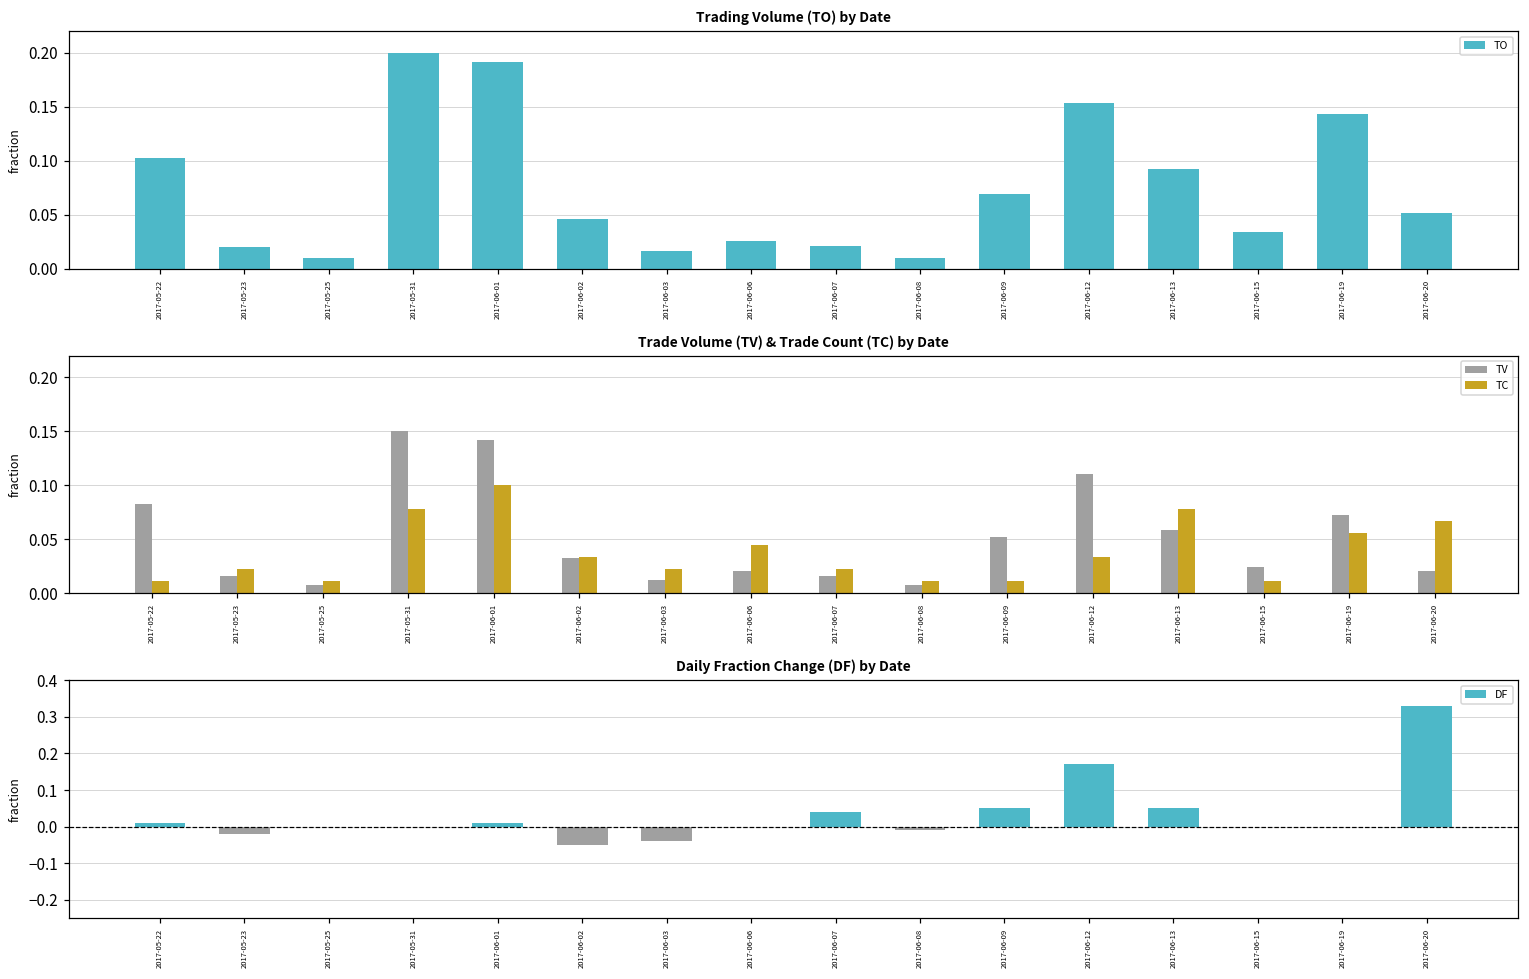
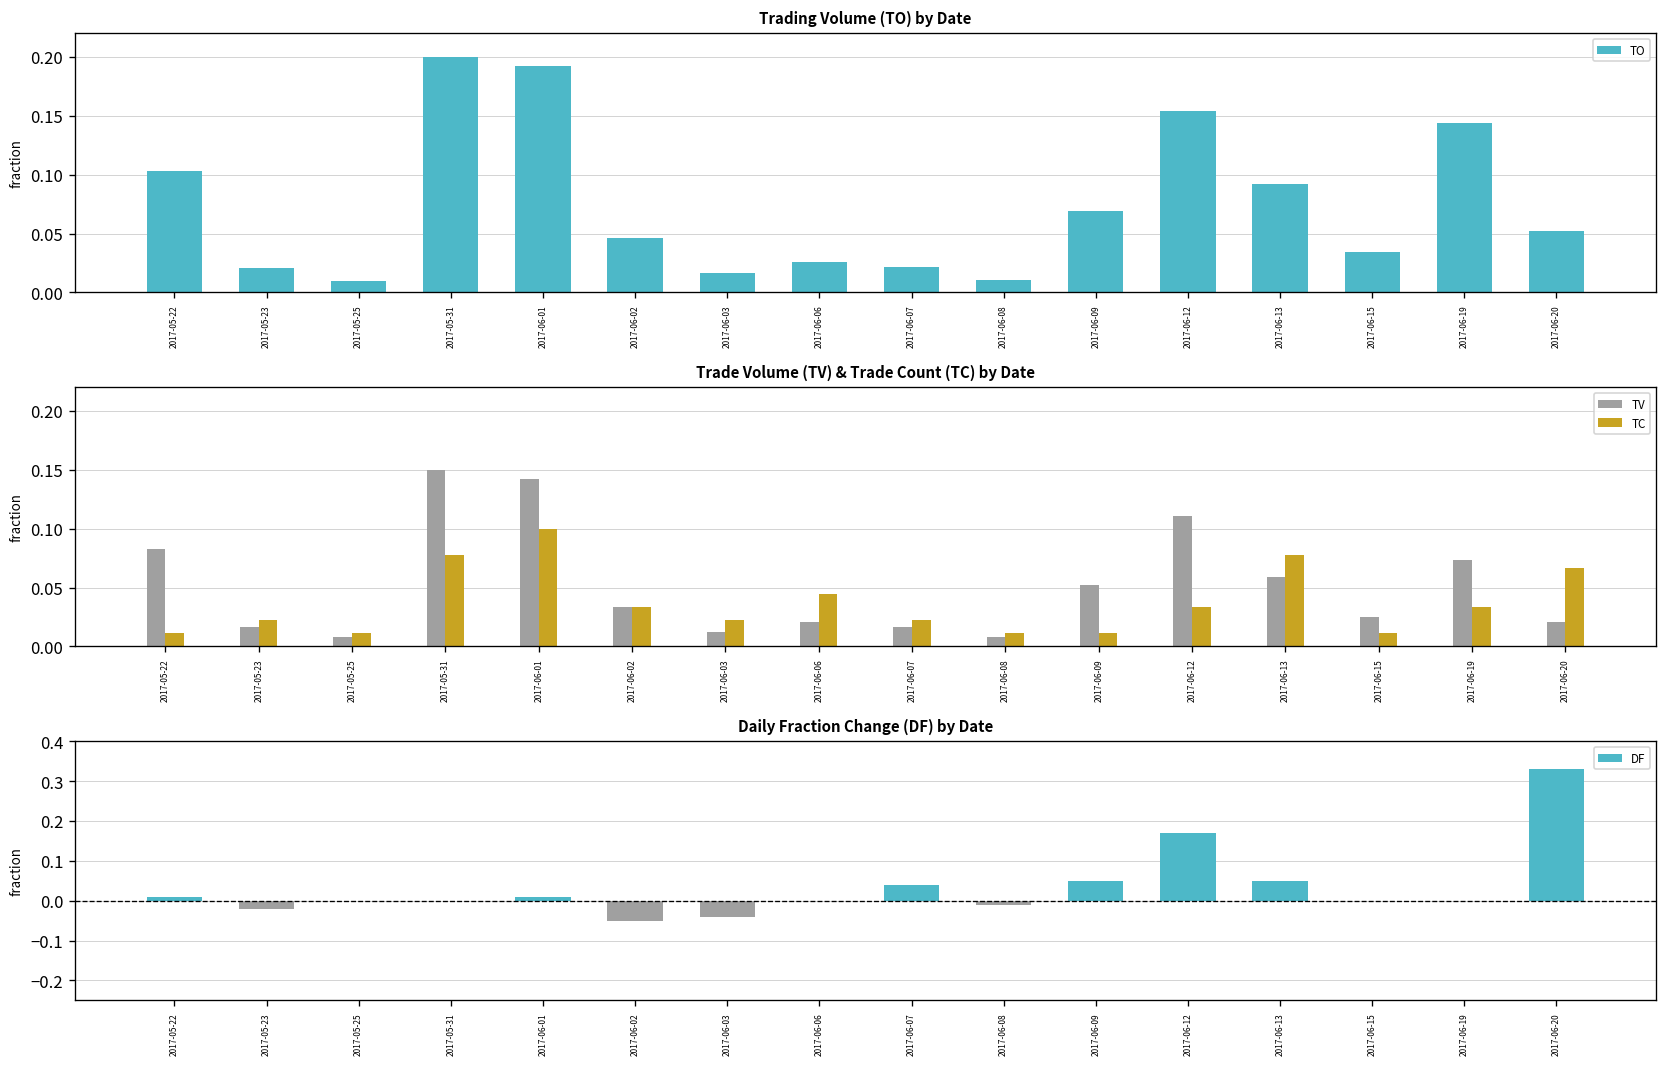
  {
    "Trading Volume (TO) by Date": {
      "2017-05-22": 0.10,
      "2017-05-23": 0.02,
      "2017-05-25": 0.01,
      "2017-05-31": 0.20,
      "2017-06-01": 0.19,
      "2017-06-02": 0.05,
      "2017-06-03": 0.02,
      "2017-06-06": 0.03,
      "2017-06-07": 0.02,
      "2017-06-08": 0.01,
      "2017-06-09": 0.07,
      "2017-06-12": 0.15,
      "2017-06-13": 0.09,
      "2017-06-15": 0.03,
      "2017-06-19": 0.14,
      "2017-06-20": 0.05
    },
    "Trade Volume (TV) & Trade Count (TC) by Date": {
      "TV": {
        "2017-05-22": 0.08,
        "2017-05-23": 0.02,
        "2017-05-25": 0.01,
        "2017-05-31": 0.15,
        "2017-06-01": 0.14,
        "2017-06-02": 0.03,
        "2017-06-03": 0.01,
        "2017-06-06": 0.02,
        "2017-06-07": 0.02,
        "2017-06-08": 0.01,
        "2017-06-09": 0.05,
        "2017-06-12": 0.11,
        "2017-06-13": 0.06,
        "2017-06-15": 0.02,
        "2017-06-19": 0.07,
        "2017-06-20": 0.02
      },
      "TC": {
        "2017-05-22": 0.01,
        "2017-05-23": 0.02,
        "2017-05-25": 0.01,
        "2017-05-31": 0.08,
        "2017-06-01": 0.10,
        "2017-06-02": 0.03,
        "2017-06-03": 0.02,
        "2017-06-06": 0.04,
        "2017-06-07": 0.02,
        "2017-06-08": 0.01,
        "2017-06-09": 0.01,
        "2017-06-12": 0.03,
        "2017-06-13": 0.08,
        "2017-06-15": 0.01,
-       "2017-06-19": 0.06,
+       "2017-06-19": 0.03,
        "2017-06-20": 0.07
      }
    },
    "Daily Fraction Change (DF) by Date": {
      "2017-05-22": 0.01,
      "2017-05-23": -0.02,
      "2017-05-25": 0.00,
      "2017-05-31": 0.00,
      "2017-06-01": 0.01,
      "2017-06-02": -0.05,
      "2017-06-03": -0.04,
      "2017-06-06": 0.00,
      "2017-06-07": 0.04,
      "2017-06-08": -0.01,
      "2017-06-09": 0.05,
      "2017-06-12": 0.17,
      "2017-06-13": 0.05,
      "2017-06-15": 0.00,
      "2017-06-19": 0.00,
      "2017-06-20": 0.33
    }
  }
